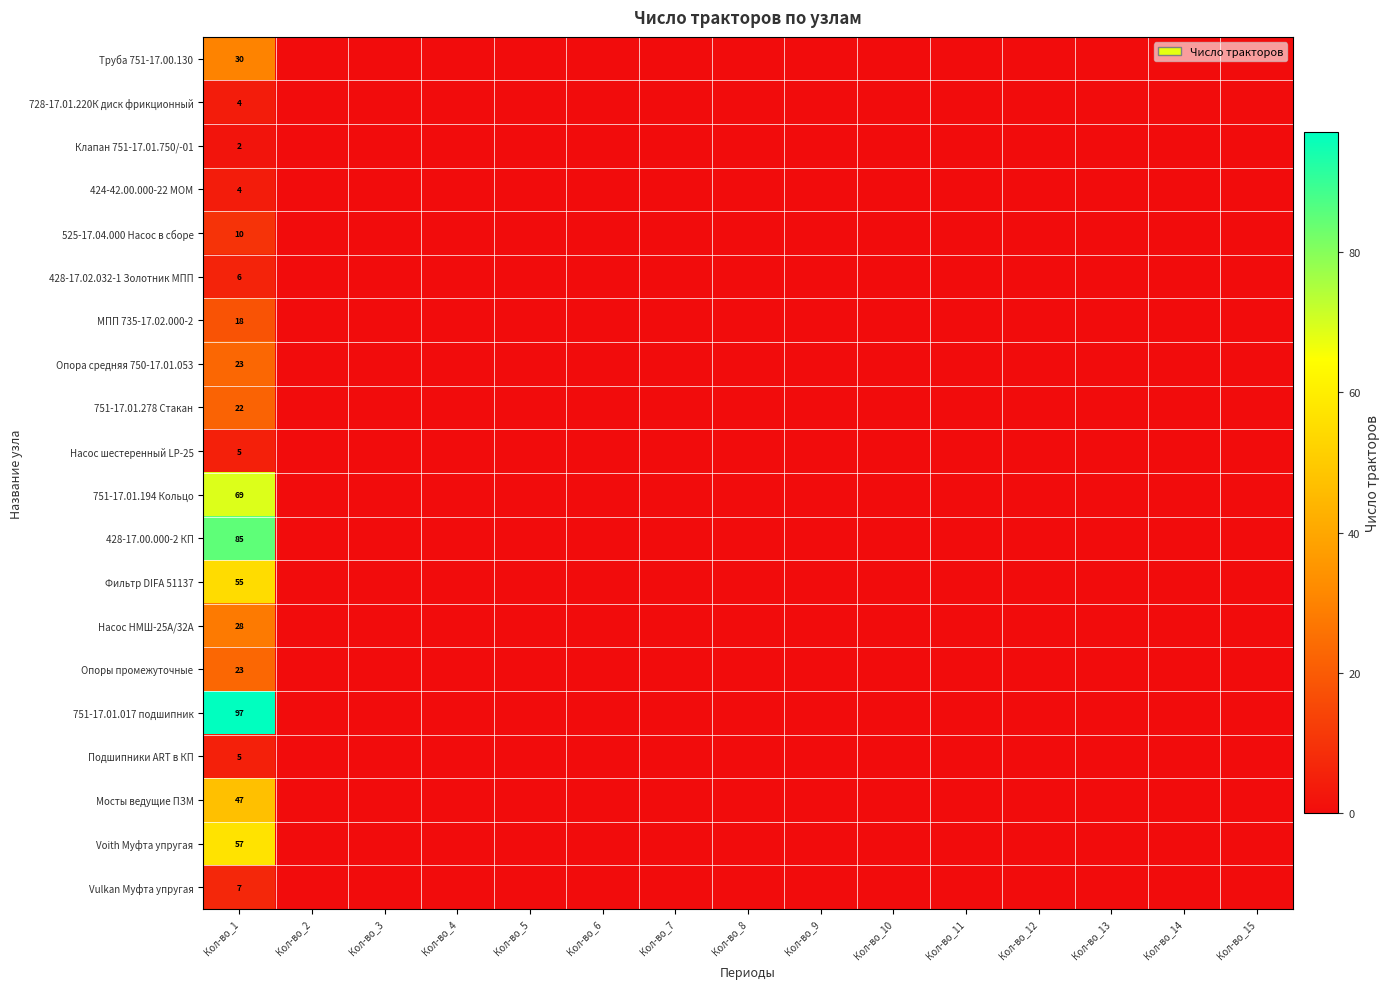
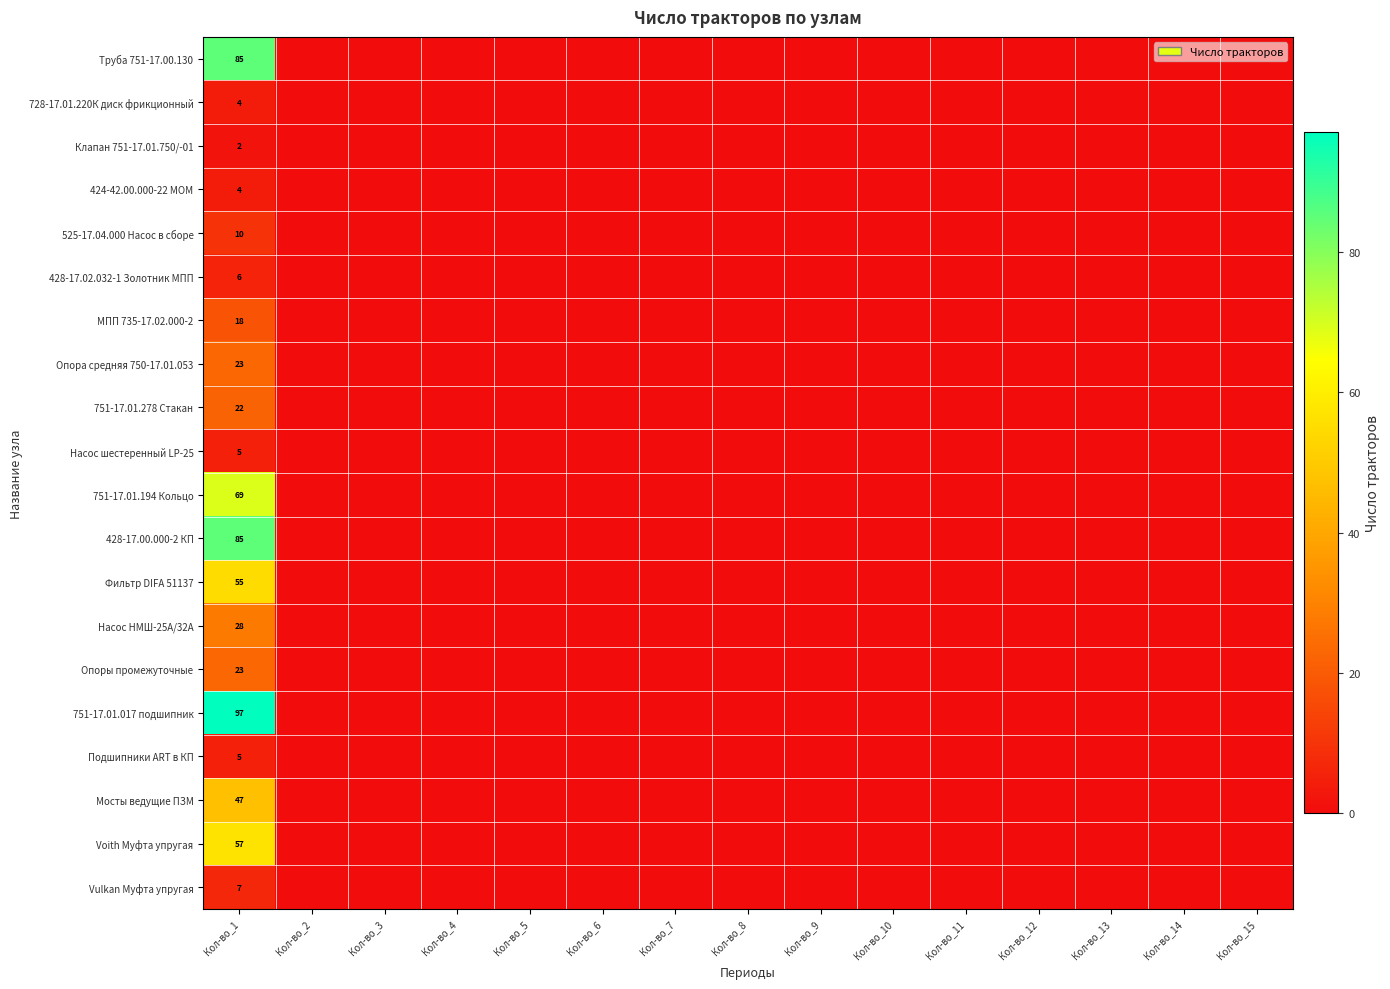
  {
    "Труба 751-17.00.130": {
-     "Кол-во_1": 30
+     "Кол-во_1": 85
    },
    "728-17.01.220К диск фрикционный": {
      "Кол-во_1": 4
    },
    "Клапан 751-17.01.750/-01": {
      "Кол-во_1": 2
    },
    "424-42.00.000-22 МОМ": {
      "Кол-во_1": 4
    },
    "525-17.04.000 Насос в сборе": {
      "Кол-во_1": 10
    },
    "428-17.02.032-1 Золотник МПП": {
      "Кол-во_1": 6
    },
    "МПП 735-17.02.000-2": {
      "Кол-во_1": 18
    },
    "Опора средняя 750-17.01.053": {
      "Кол-во_1": 23
    },
    "751-17.01.278 Стакан": {
      "Кол-во_1": 22
    },
    "Насос шестеренный LP-25": {
      "Кол-во_1": 5
    },
    "751-17.01.194 Кольцо": {
      "Кол-во_1": 69
    },
    "428-17.00.000-2 КП": {
      "Кол-во_1": 85
    },
    "Фильтр DIFA 51137": {
      "Кол-во_1": 55
    },
    "Насос НМШ-25А/32А": {
      "Кол-во_1": 28
    },
    "Опоры промежуточные": {
      "Кол-во_1": 23
    },
    "751-17.01.017 подшипник": {
      "Кол-во_1": 97
    },
    "Подшипники ART в КП": {
      "Кол-во_1": 5
    },
    "Мосты ведущие ПЗМ": {
      "Кол-во_1": 47
    },
    "Voith Муфта упругая": {
      "Кол-во_1": 57
    },
    "Vulkan Муфта упругая": {
      "Кол-во_1": 7
    }
  }
